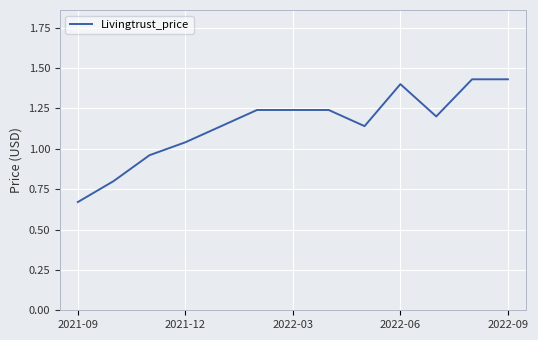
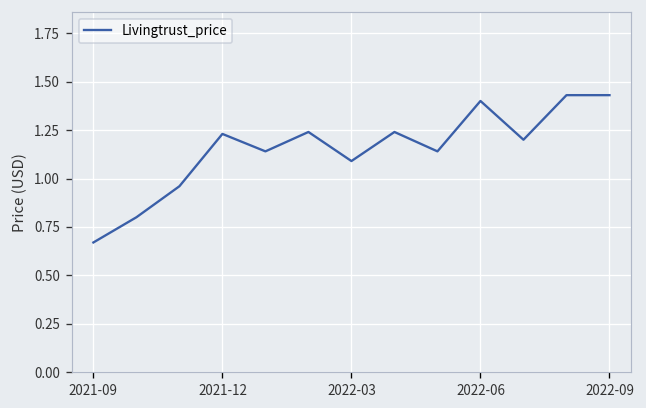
  {
    "2021-09": 0.67,
-   "2021-12": 1.04,
-   "2022-03": 1.24,
+   "2021-12": 1.23,
+   "2022-03": 1.09,
    "2022-06": 1.40,
    "2022-09": 1.43
  }
